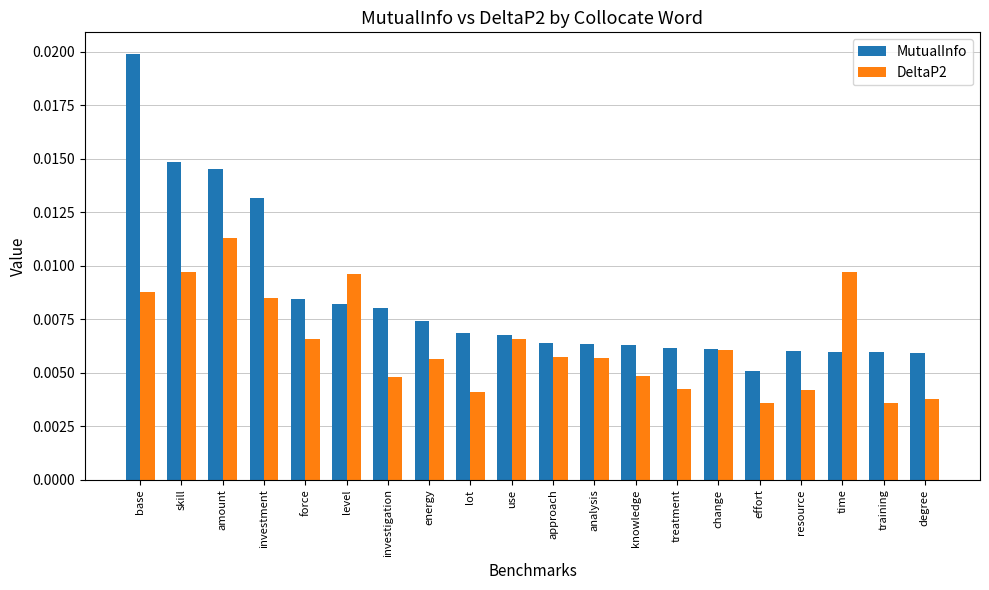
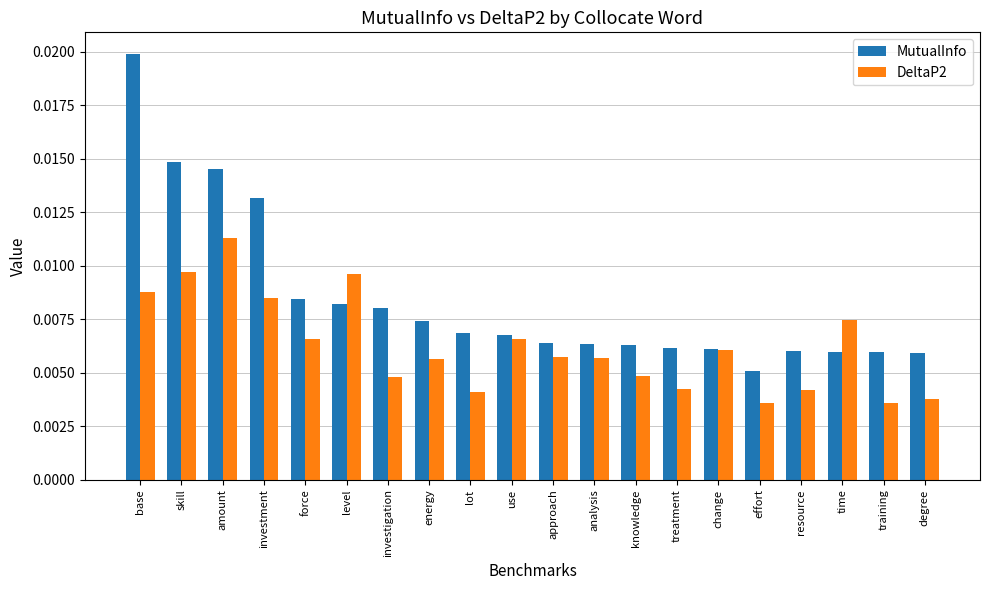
  {
    "MutualInfo": {
      "base": 0.0199,
      "skill": 0.0149,
      "amount": 0.0145,
      "investment": 0.0132,
      "force": 0.0084,
      "level": 0.0082,
      "investigation": 0.0080,
      "energy": 0.0074,
      "lot": 0.0069,
      "use": 0.0068,
      "approach": 0.0064,
      "analysis": 0.0063,
      "knowledge": 0.0063,
      "treatment": 0.0062,
      "change": 0.0061,
      "effort": 0.0051,
      "resource": 0.0060,
      "time": 0.0060,
      "training": 0.0060,
      "degree": 0.0059
    },
    "DeltaP2": {
      "base": 0.0088,
      "skill": 0.0097,
      "amount": 0.0113,
      "investment": 0.0085,
      "force": 0.0066,
      "level": 0.0096,
      "investigation": 0.0048,
      "energy": 0.0056,
      "lot": 0.0041,
      "use": 0.0066,
      "approach": 0.0057,
      "analysis": 0.0057,
      "knowledge": 0.0049,
      "treatment": 0.0042,
      "change": 0.0061,
      "effort": 0.0036,
      "resource": 0.0042,
-     "time": 0.0097,
+     "time": 0.0075,
      "training": 0.0036,
      "degree": 0.0038
    }
  }
